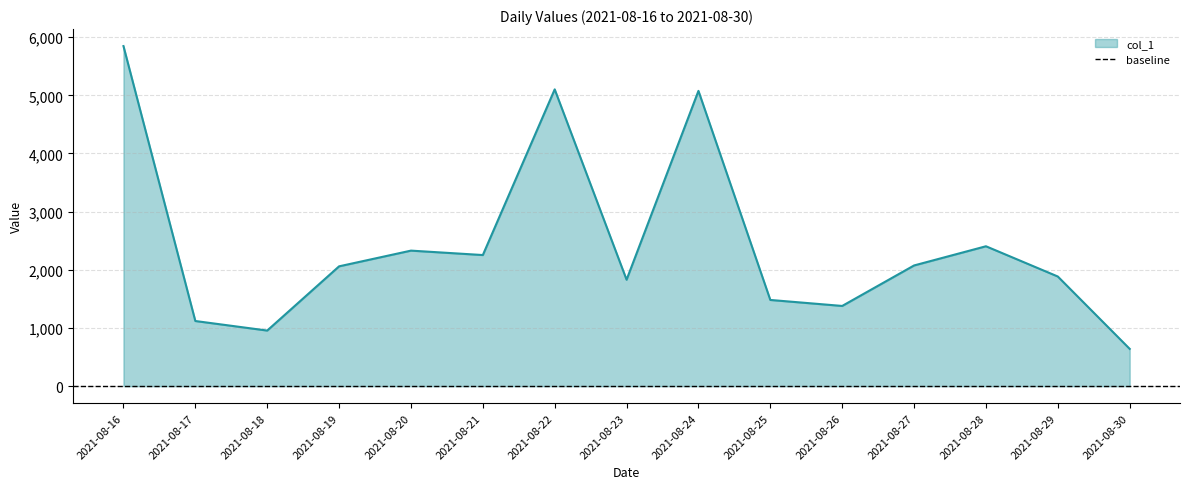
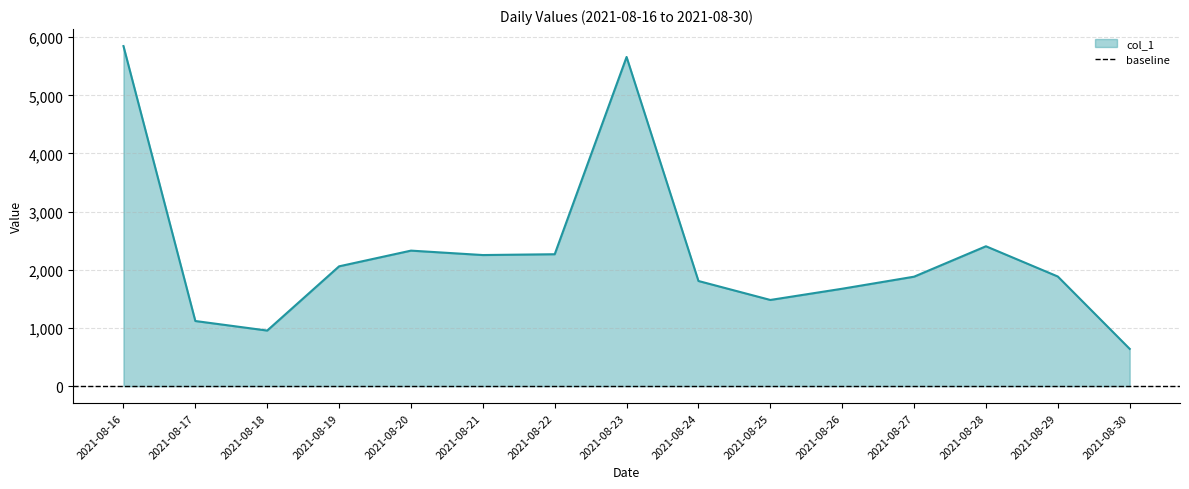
  {
    "2021-08-16": "5,800",
    "2021-08-17": "1,100",
    "2021-08-18": "1,000",
    "2021-08-19": "2,100",
    "2021-08-20": "2,300",
    "2021-08-21": "2,300",
-   "2021-08-22": "5,100",
-   "2021-08-23": "1,800",
-   "2021-08-24": "5,100",
+   "2021-08-22": "2,300",
+   "2021-08-23": "5,700",
+   "2021-08-24": "1,800",
    "2021-08-25": "1,500",
-   "2021-08-26": "1,400",
-   "2021-08-27": "2,100",
+   "2021-08-26": "1,700",
+   "2021-08-27": "1,900",
    "2021-08-28": "2,400",
    "2021-08-29": "1,900",
    "2021-08-30": "600"
  }
